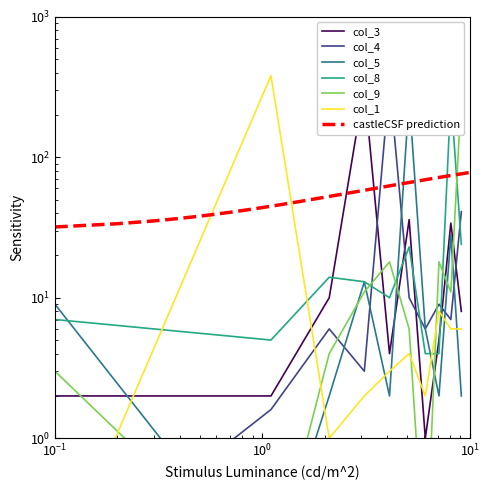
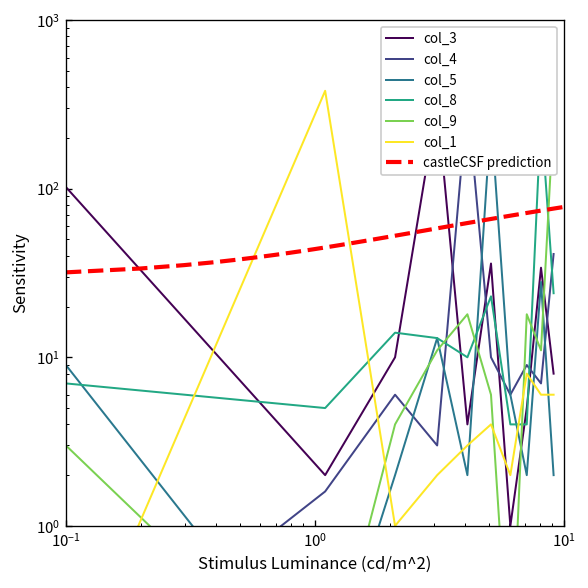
  {
    "col_3": {
-     "10^-1": 2.0
+     "10^-1": 100
    },
    "col_9": {
      "10^-1": 3.0
    },
    "castleCSF prediction": {
      "10^-1": 32
    }
  }
